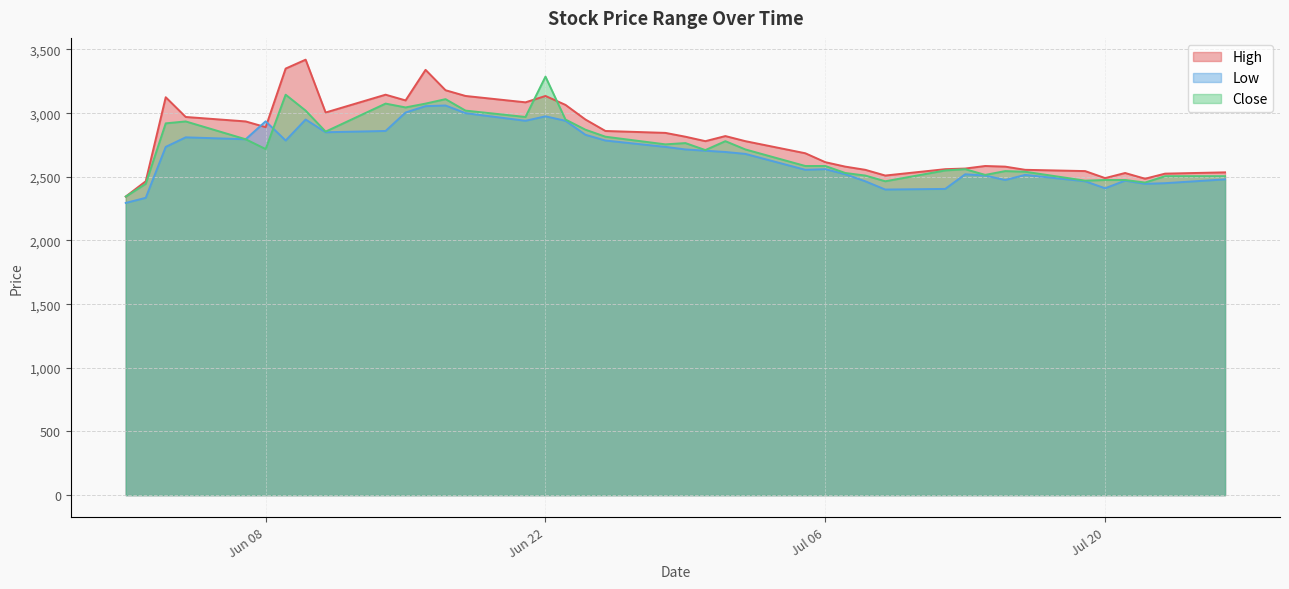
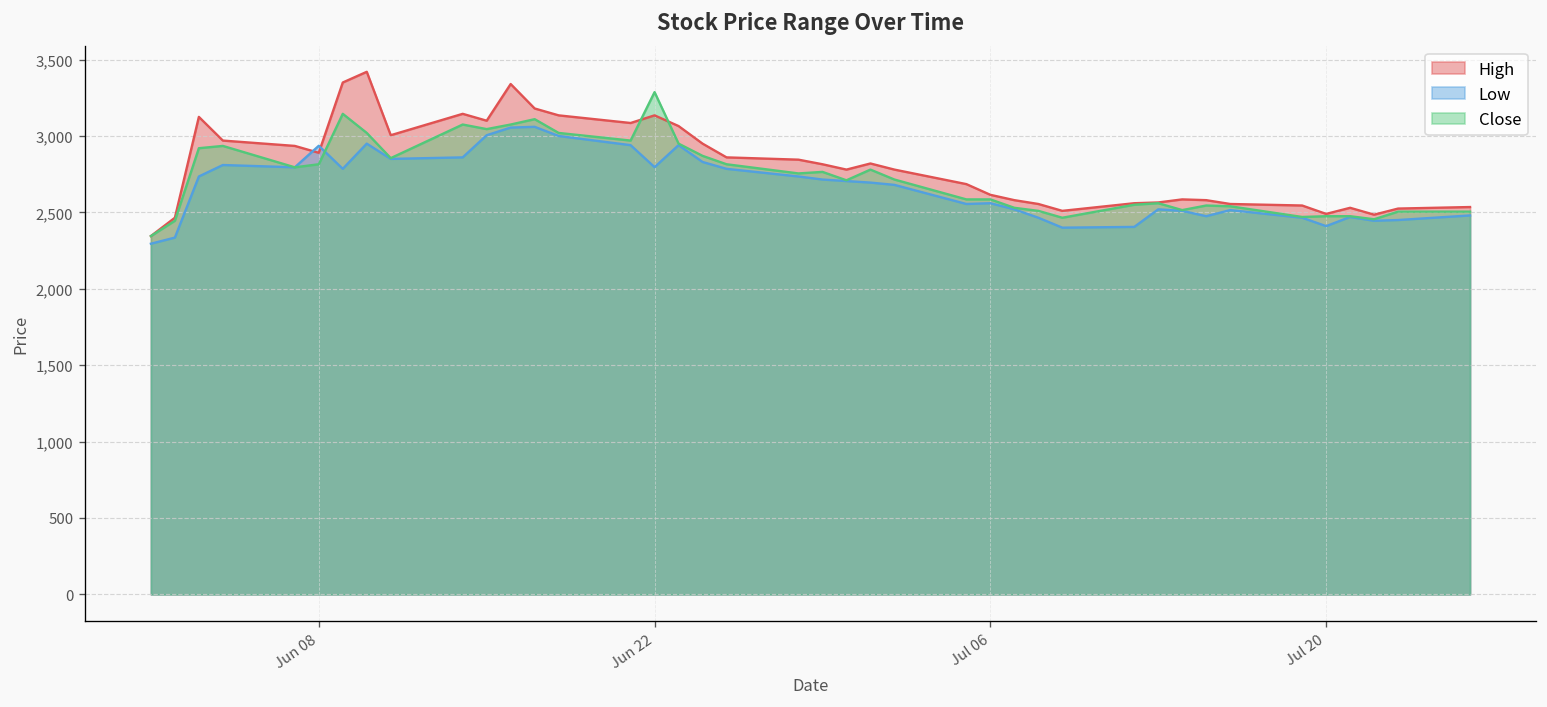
  {
    "High": {
      "Jun 08": "2,890",
      "Jun 22": "3,140",
      "Jul 06": "2,620"
    },
    "Low": {
      "Jun 08": "2,940",
-     "Jun 22": "2,980",
+     "Jun 22": "2,800",
      "Jul 06": "2,560",
      "Jul 20": "2,410"
    },
    "Close": {
-     "Jun 08": "2,720",
+     "Jun 08": "2,820",
      "Jun 22": "3,290",
      "Jul 06": "2,590"
    }
  }
